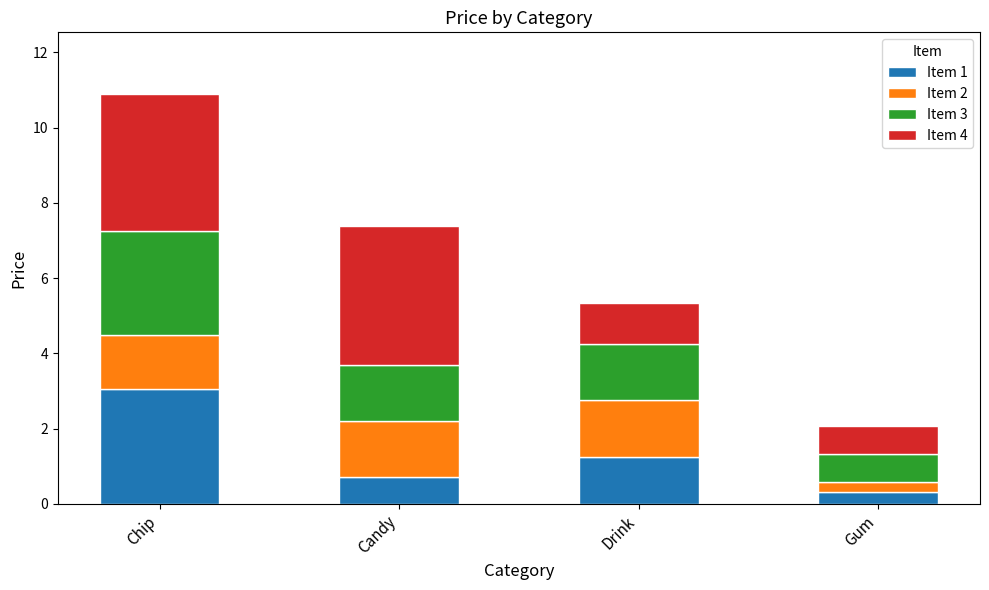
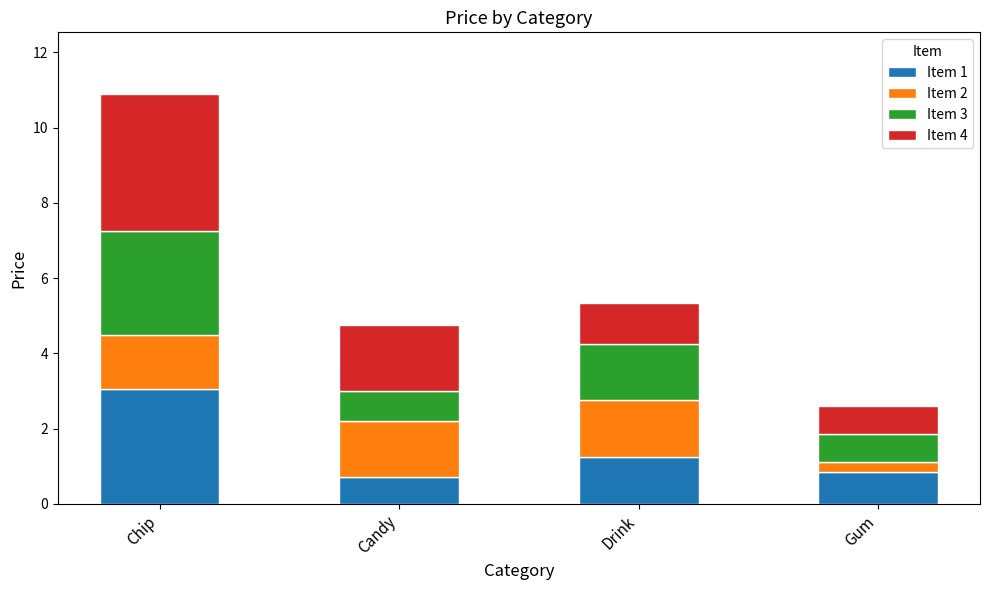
  {
    "Item 1": {
      "Chip": 3.1,
      "Candy": 0.7,
      "Drink": 1.3,
-     "Gum": 0.3
+     "Gum": 0.9
    },
    "Item 2": {
      "Chip": 1.5,
      "Candy": 1.5,
      "Drink": 1.5,
      "Gum": 0.3
    },
    "Item 3": {
      "Chip": 2.8,
-     "Candy": 1.5,
+     "Candy": 0.8,
      "Drink": 1.5,
      "Gum": 0.8
    },
    "Item 4": {
      "Chip": 3.7,
-     "Candy": 3.7,
+     "Candy": 1.8,
      "Drink": 1.1,
      "Gum": 0.8
    }
  }
